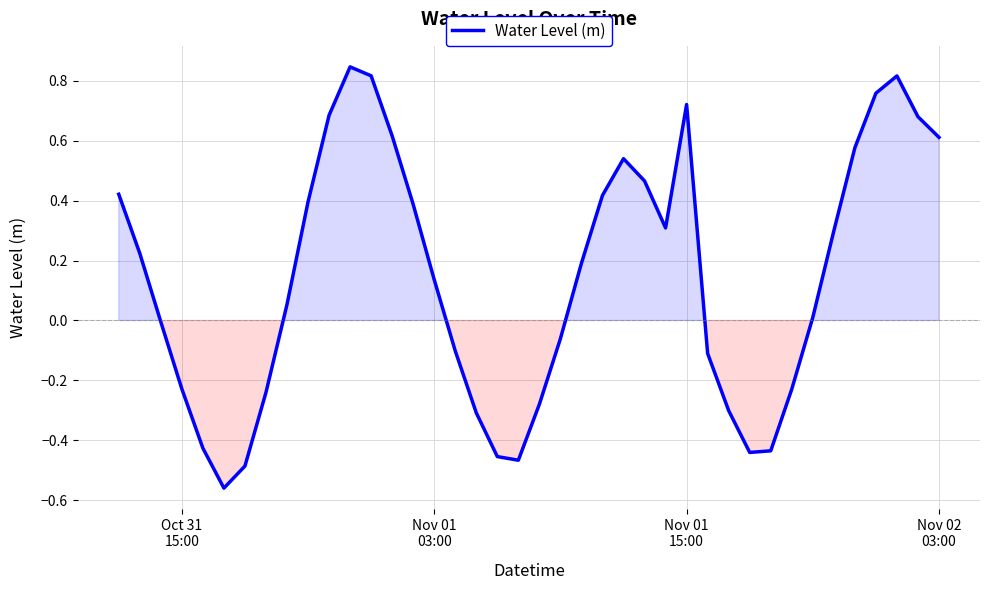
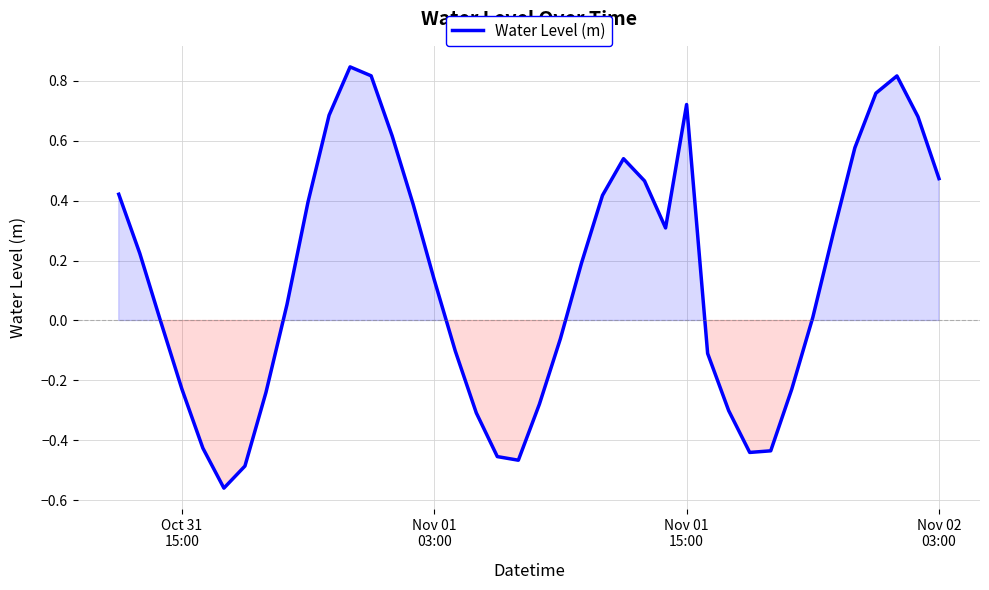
  {
    "Oct 31 15:00": -0.23,
    "Nov 01 03:00": 0.14,
    "Nov 01 15:00": 0.72,
-   "Nov 02 03:00": 0.61
+   "Nov 02 03:00": 0.47
  }
